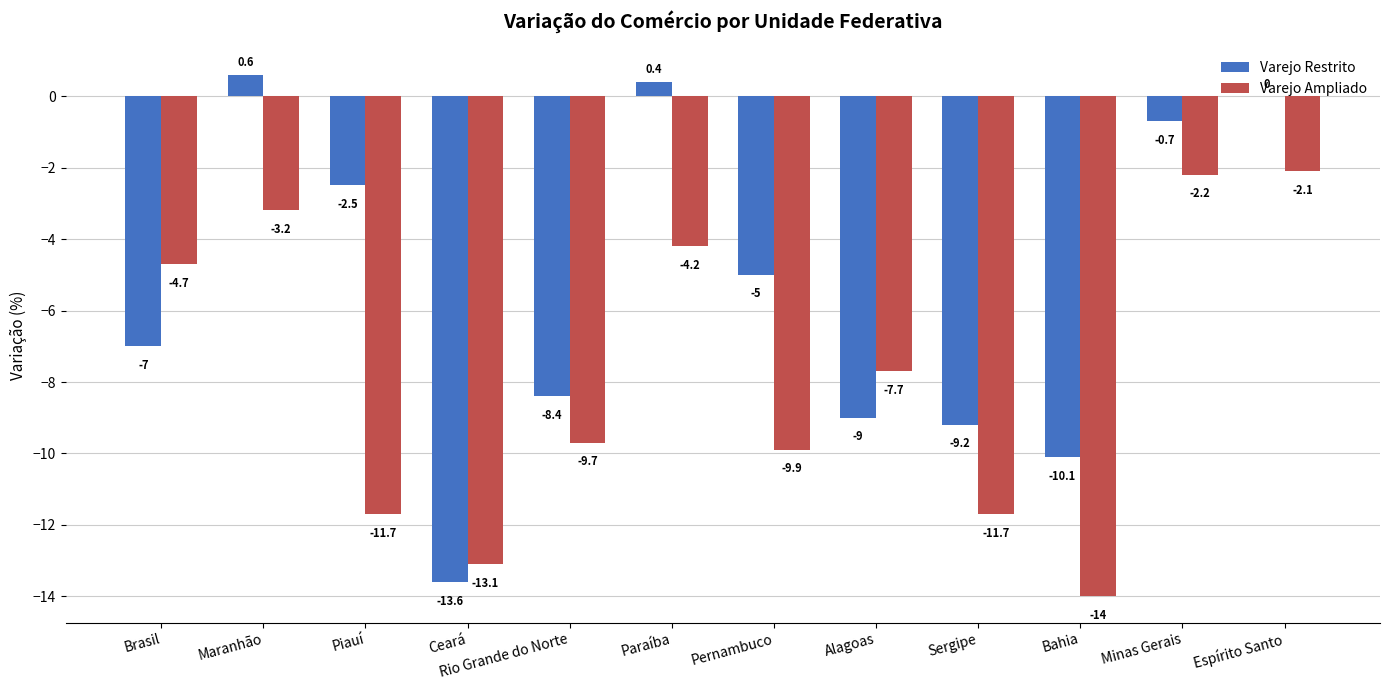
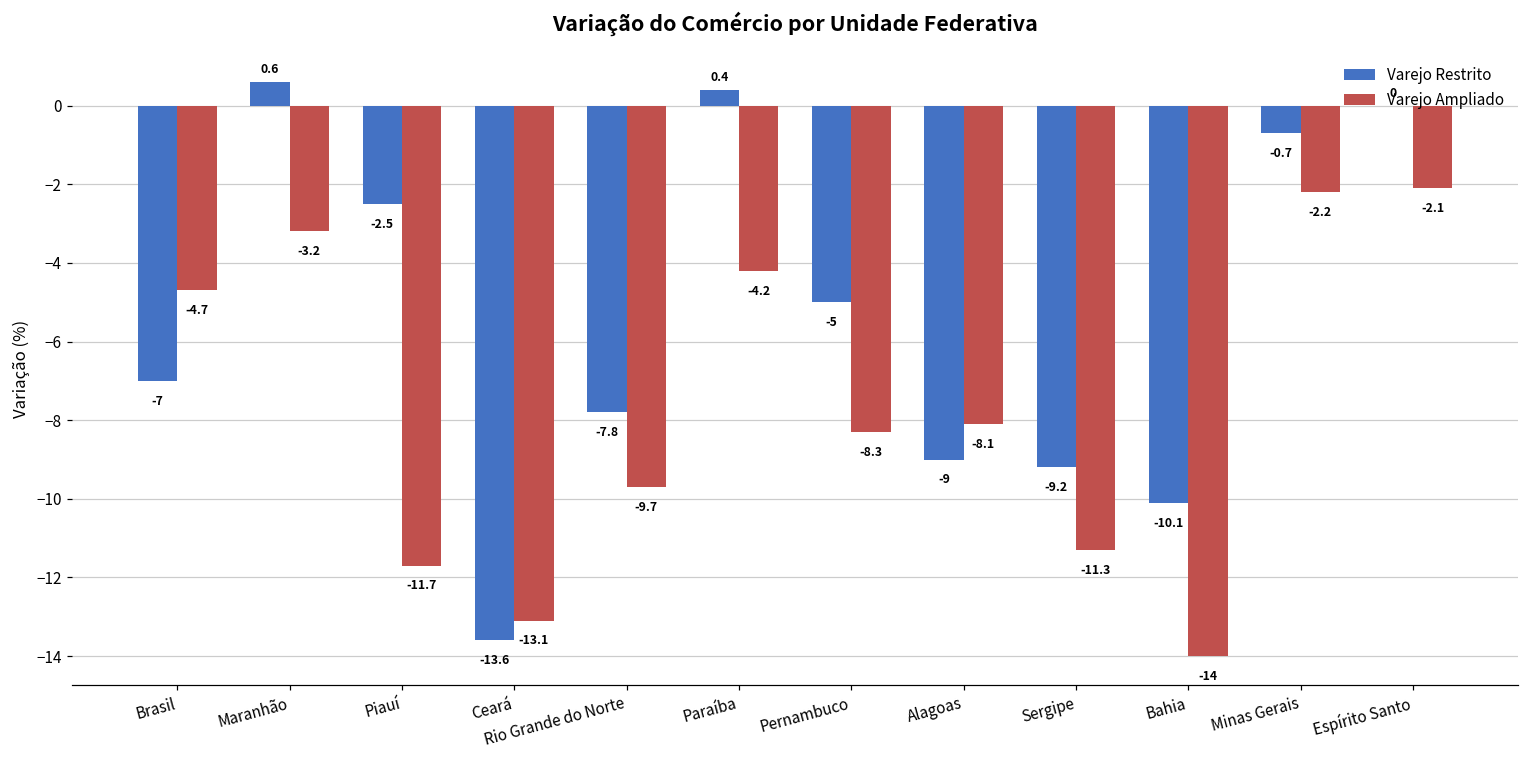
  {
    "Varejo Restrito": {
      "Brasil": -7,
      "Maranhão": 0.6,
      "Piauí": -2.5,
      "Ceará": -13.6,
-     "Rio Grande do Norte": -8.4,
+     "Rio Grande do Norte": -7.8,
      "Paraíba": 0.4,
      "Pernambuco": -5,
      "Alagoas": -9,
      "Sergipe": -9.2,
      "Bahia": -10.1,
      "Minas Gerais": -0.7,
      "Espírito Santo": 0
    },
    "Varejo Ampliado": {
      "Brasil": -4.7,
      "Maranhão": -3.2,
      "Piauí": -11.7,
      "Ceará": -13.1,
      "Rio Grande do Norte": -9.7,
      "Paraíba": -4.2,
-     "Pernambuco": -9.9,
-     "Alagoas": -7.7,
-     "Sergipe": -11.7,
+     "Pernambuco": -8.3,
+     "Alagoas": -8.1,
+     "Sergipe": -11.3,
      "Bahia": -14,
      "Minas Gerais": -2.2,
      "Espírito Santo": -2.1
    }
  }
